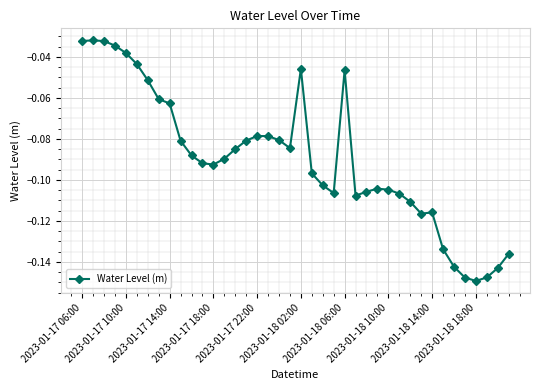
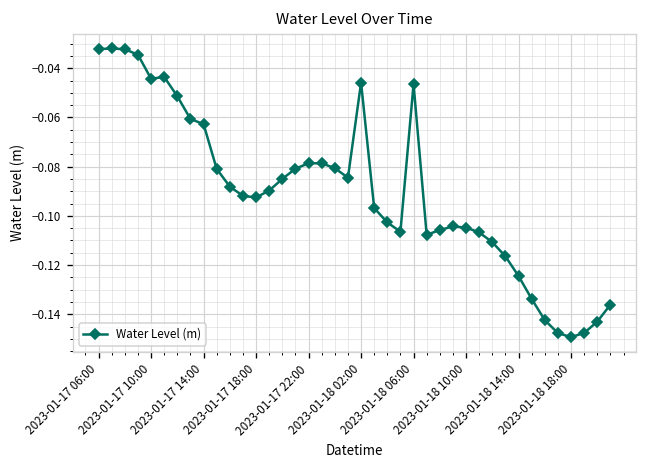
  {
    "2023-01-17 06:00": -0.032,
-   "2023-01-17 10:00": -0.038,
+   "2023-01-17 10:00": -0.044,
    "2023-01-17 14:00": -0.063,
    "2023-01-17 18:00": -0.093,
    "2023-01-17 22:00": -0.079,
    "2023-01-18 02:00": -0.046,
    "2023-01-18 06:00": -0.046,
    "2023-01-18 10:00": -0.105,
-   "2023-01-18 14:00": -0.116,
+   "2023-01-18 14:00": -0.124,
    "2023-01-18 18:00": -0.149
  }
